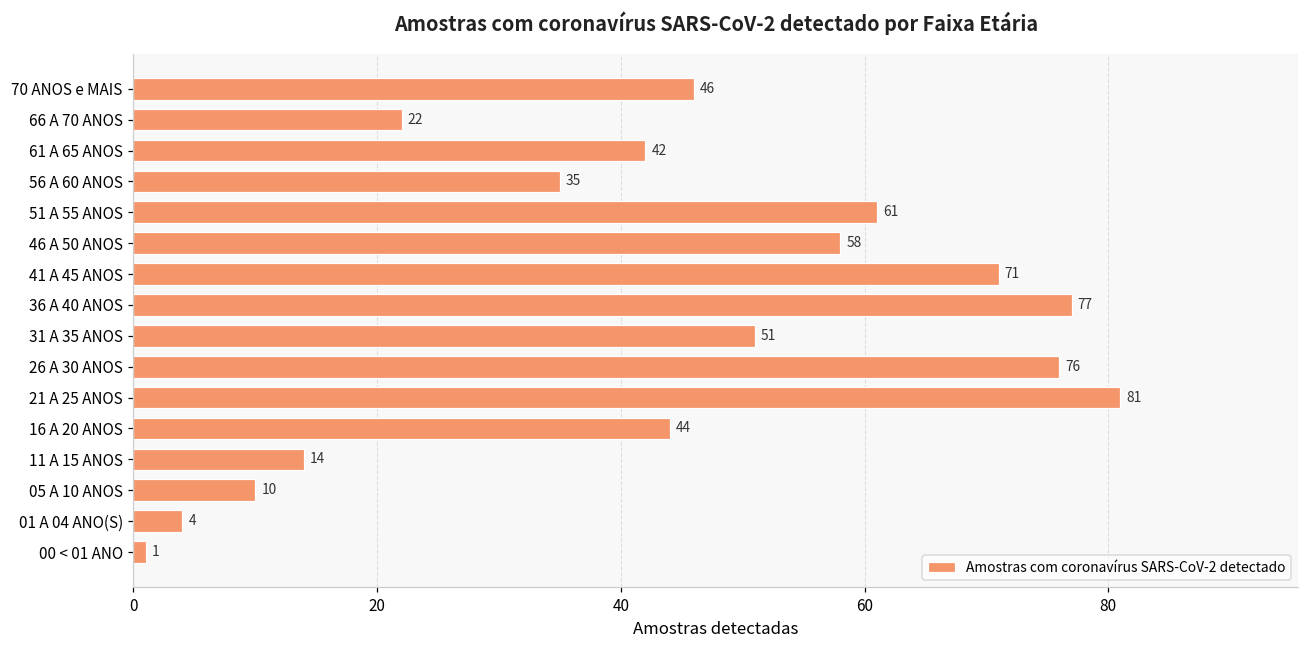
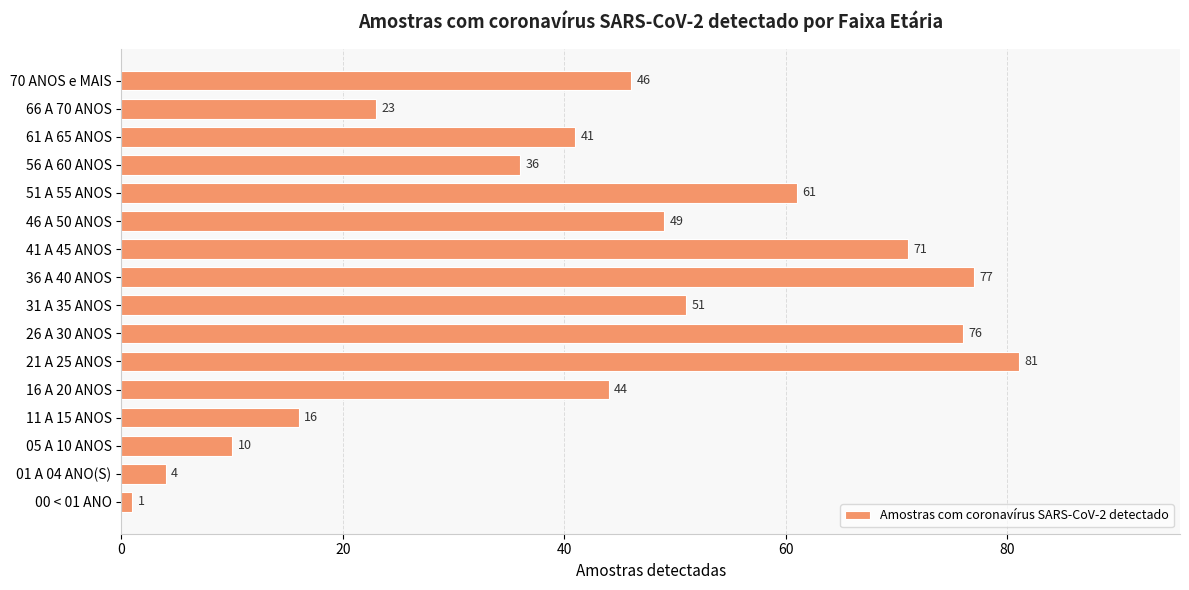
  {
    "70 ANOS e MAIS": 46,
-   "66 A 70 ANOS": 22,
-   "61 A 65 ANOS": 42,
-   "56 A 60 ANOS": 35,
+   "66 A 70 ANOS": 23,
+   "61 A 65 ANOS": 41,
+   "56 A 60 ANOS": 36,
    "51 A 55 ANOS": 61,
-   "46 A 50 ANOS": 58,
+   "46 A 50 ANOS": 49,
    "41 A 45 ANOS": 71,
    "36 A 40 ANOS": 77,
    "31 A 35 ANOS": 51,
    "26 A 30 ANOS": 76,
    "21 A 25 ANOS": 81,
    "16 A 20 ANOS": 44,
-   "11 A 15 ANOS": 14,
+   "11 A 15 ANOS": 16,
    "05 A 10 ANOS": 10,
    "01 A 04 ANO(S)": 4,
    "00 < 01 ANO": 1
  }
